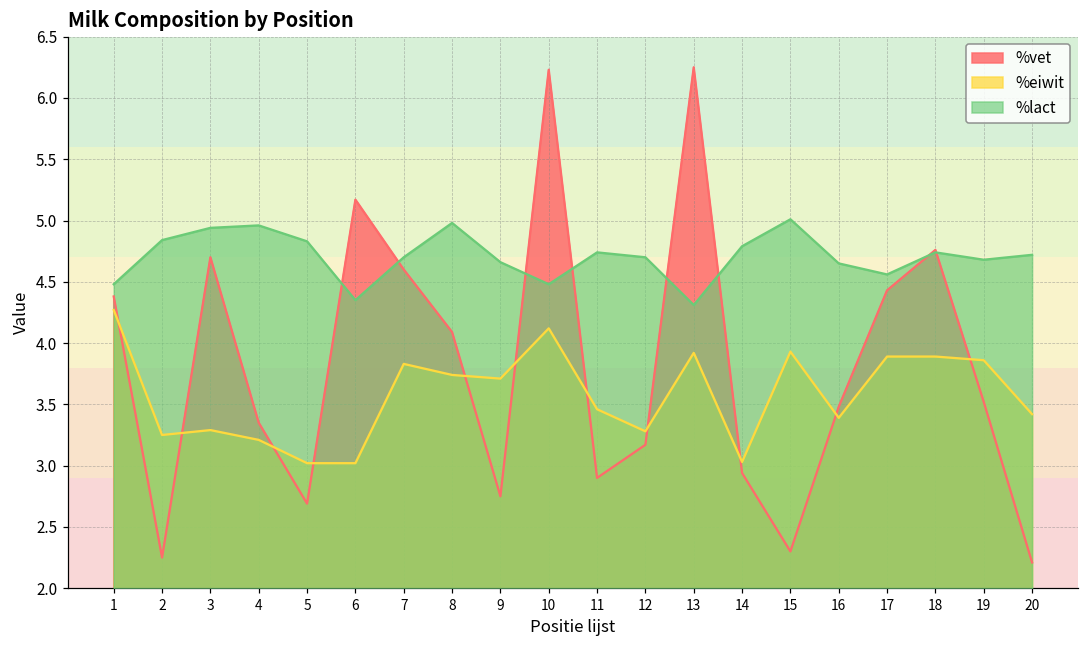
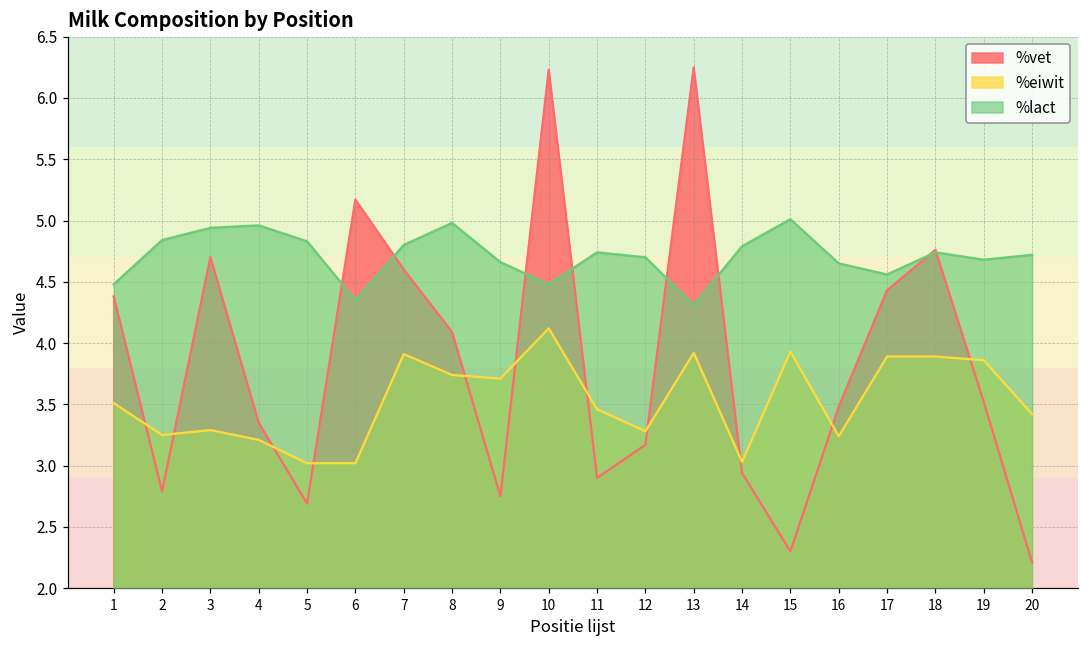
  {
    "%vet": {
      "1": 4.38,
-     "2": 2.25,
+     "2": 2.79,
      "3": 4.70,
      "4": 3.35,
      "5": 2.69,
      "6": 5.17,
      "7": 4.60,
      "8": 4.09,
      "9": 2.75,
      "10": 6.23,
      "11": 2.90,
      "12": 3.17,
      "13": 6.25,
      "14": 2.94,
      "15": 2.30,
      "16": 3.48,
      "17": 4.43,
      "19": 3.52,
      "20": 2.21
    },
    "%eiwit": {
-     "1": 4.27,
+     "1": 3.51,
      "2": 3.25,
      "3": 3.29,
      "4": 3.21,
      "5": 3.02,
      "6": 3.02,
-     "7": 3.83,
+     "7": 3.91,
      "8": 3.74,
      "9": 3.71,
      "10": 4.12,
      "11": 3.46,
      "12": 3.28,
      "13": 3.92,
      "14": 3.03,
      "15": 3.93,
-     "16": 3.39,
+     "16": 3.24,
      "17": 3.89,
      "18": 3.89,
      "19": 3.86,
      "20": 3.42
    },
    "%lact": {
      "1": 4.5,
      "2": 4.84,
      "3": 4.94,
      "4": 4.96,
      "5": 4.83,
      "6": 4.35,
-     "7": 4.7,
+     "7": 4.8,
      "8": 5.0,
      "9": 4.66,
      "10": 4.5,
      "11": 4.74,
      "12": 4.7,
      "13": 4.3,
      "14": 4.8,
      "15": 5.0,
      "16": 4.65,
      "17": 4.56,
      "19": 4.7,
      "20": 4.7
    }
  }
